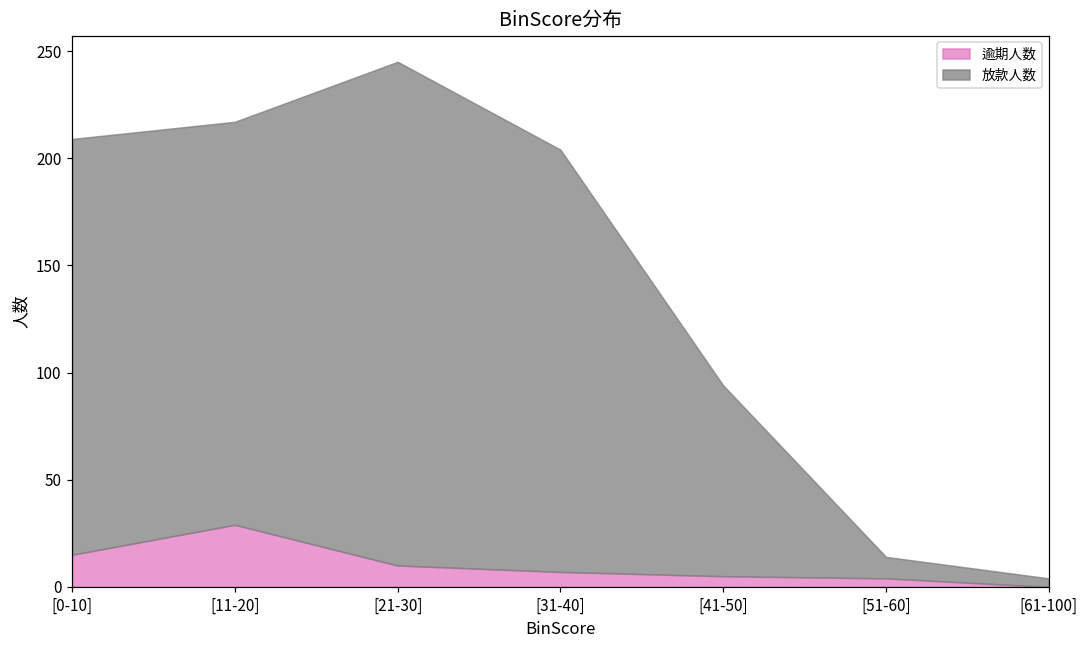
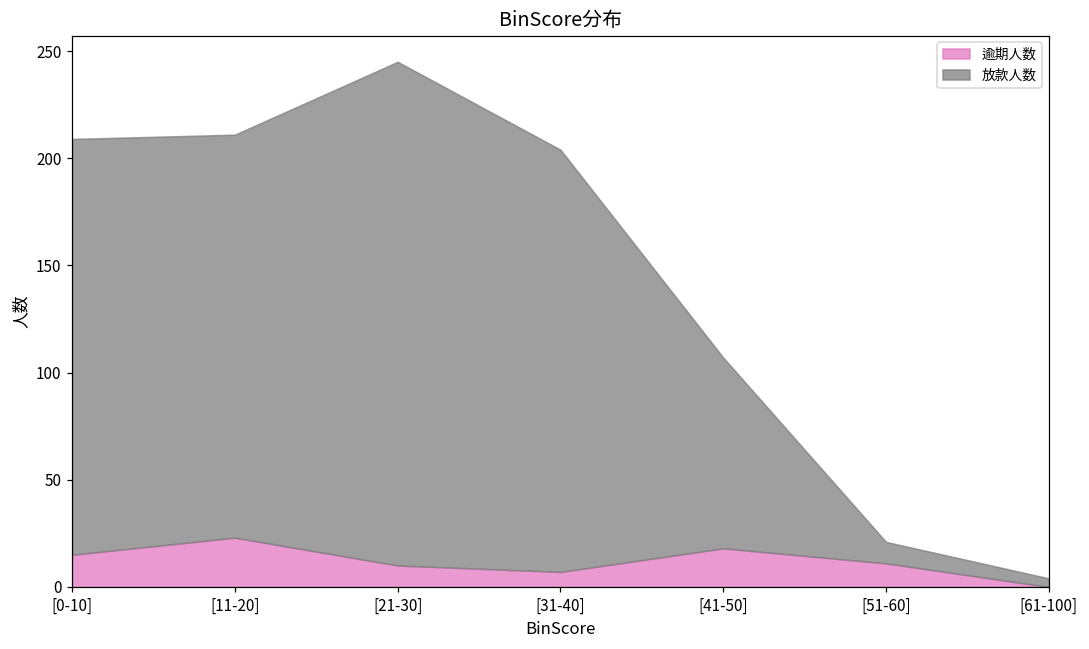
  {
    "逾期人数": {
      "[0-10]": 15,
-     "[11-20]": 29,
+     "[11-20]": 23,
      "[21-30]": 10,
      "[31-40]": 7,
-     "[41-50]": 5,
-     "[51-60]": 4,
+     "[41-50]": 18,
+     "[51-60]": 11,
      "[61-100]": 0
    },
    "放款人数": {
      "[0-10]": 194,
      "[11-20]": 188,
      "[21-30]": 235,
      "[31-40]": 197,
      "[41-50]": 89,
      "[51-60]": 10,
      "[61-100]": 4
    }
  }
